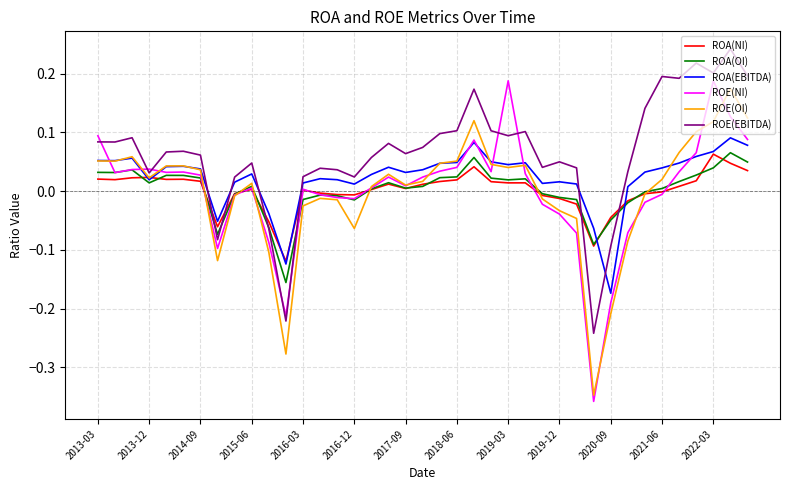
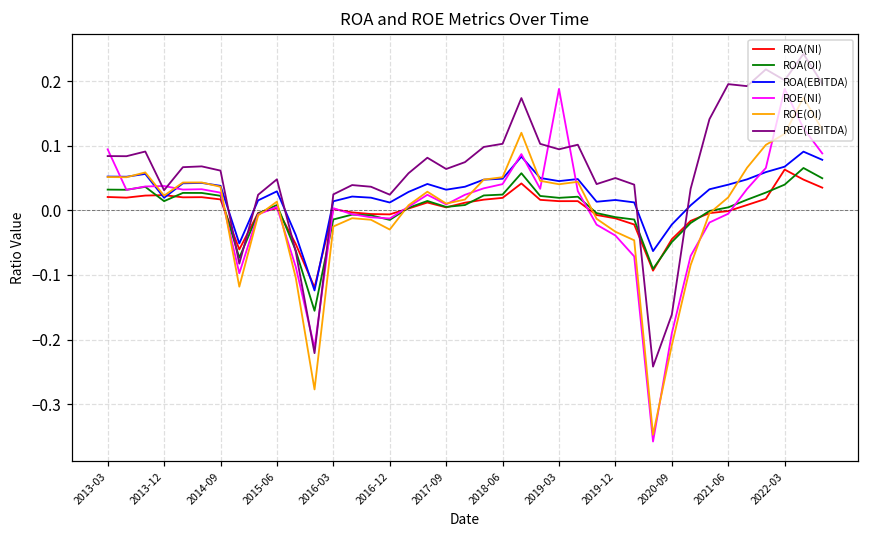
  {
    "ROA(NI)": {
      "2013-03": 0.02,
      "2014-09": 0.02,
      "2016-12": -0.01,
      "2018-06": 0.02,
      "2019-03": 0.01,
      "2022-03": 0.06
    },
    "ROA(OI)": {
      "2013-03": 0.03,
      "2013-12": 0.01,
      "2014-09": 0.02,
      "2016-03": -0.01,
      "2018-06": 0.02,
      "2019-03": 0.02,
      "2021-06": 0.00,
      "2022-03": 0.04
    },
    "ROA(EBITDA)": {
      "2015-06": 0.03,
      "2016-03": 0.01,
      "2016-12": 0.01,
      "2017-09": 0.03,
      "2019-03": 0.05,
      "2019-12": 0.02,
-     "2020-09": -0.17,
+     "2020-09": -0.02,
      "2021-06": 0.04,
      "2022-03": 0.07
    },
    "ROE(NI)": {
      "2013-03": 0.09,
      "2013-12": 0.04,
      "2014-09": 0.03,
      "2018-06": 0.04,
      "2019-03": 0.19,
      "2019-12": -0.04,
      "2020-09": -0.19
    },
    "ROE(OI)": {
      "2015-06": 0.01,
      "2016-03": -0.03,
-     "2016-12": -0.06,
+     "2016-12": -0.03,
      "2019-03": 0.04,
      "2019-12": -0.03,
      "2020-09": -0.21,
      "2021-06": 0.02
    },
    "ROE(EBITDA)": {
      "2013-03": 0.08,
      "2013-12": 0.03,
      "2014-09": 0.06,
      "2015-06": 0.05,
      "2016-03": 0.02,
      "2016-12": 0.02,
      "2017-09": 0.06,
      "2018-06": 0.10,
      "2019-03": 0.09,
      "2019-12": 0.05,
-     "2020-09": -0.09,
+     "2020-09": -0.16,
      "2021-06": 0.20
    }
  }
